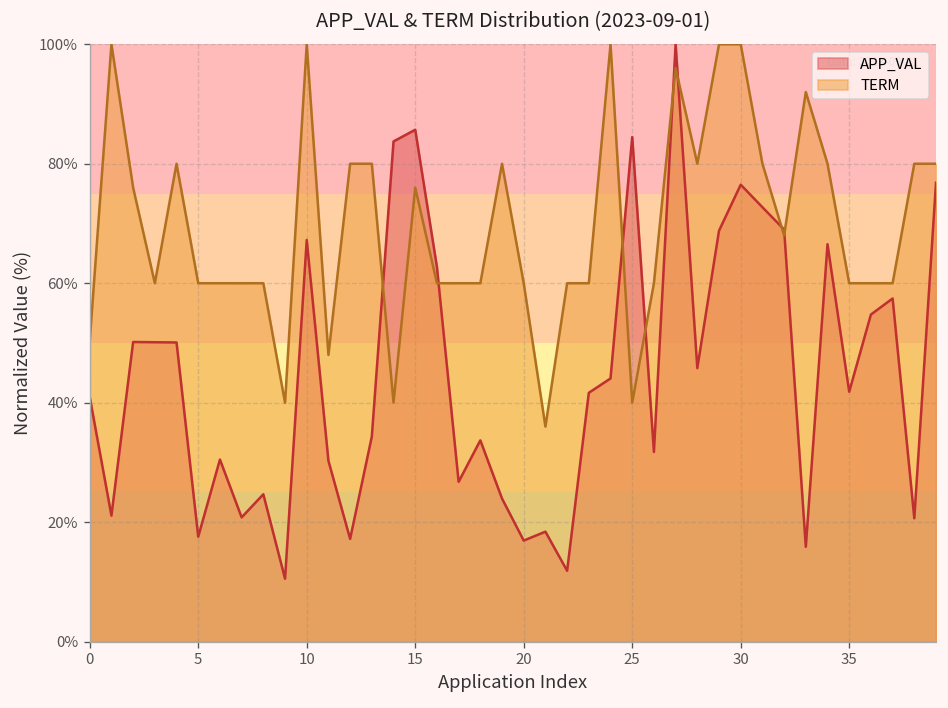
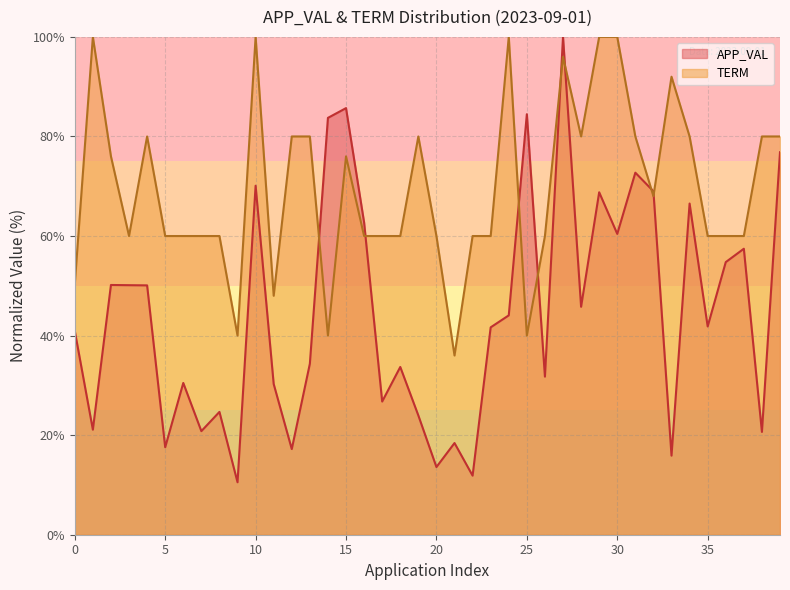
  {
    "APP_VAL": {
      "0": "41%",
      "5": "18%",
-     "10": "67%",
+     "10": "70%",
      "15": "86%",
-     "20": "17%",
+     "20": "14%",
      "25": "84%",
-     "30": "76%",
+     "30": "60%",
      "35": "42%"
    },
    "TERM": {
      "0": "50%",
      "5": "60%",
      "10": "100%",
      "15": "76%",
      "20": "60%",
      "25": "40%",
      "30": "100%",
      "35": "60%"
    }
  }
